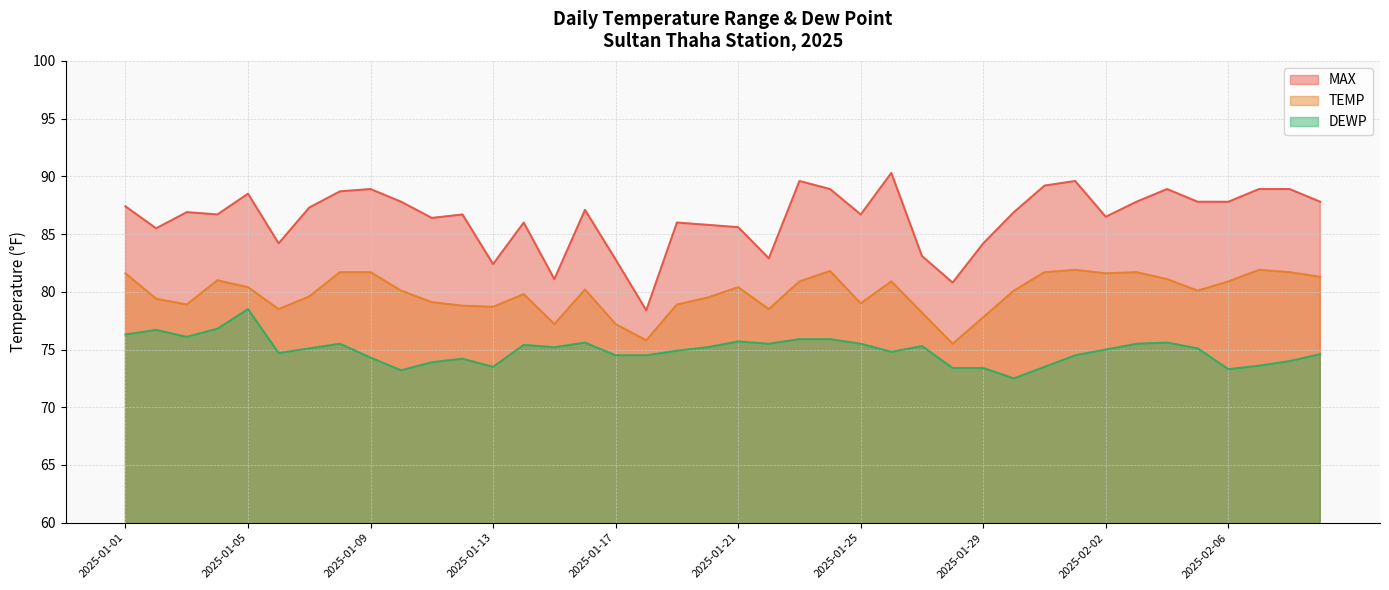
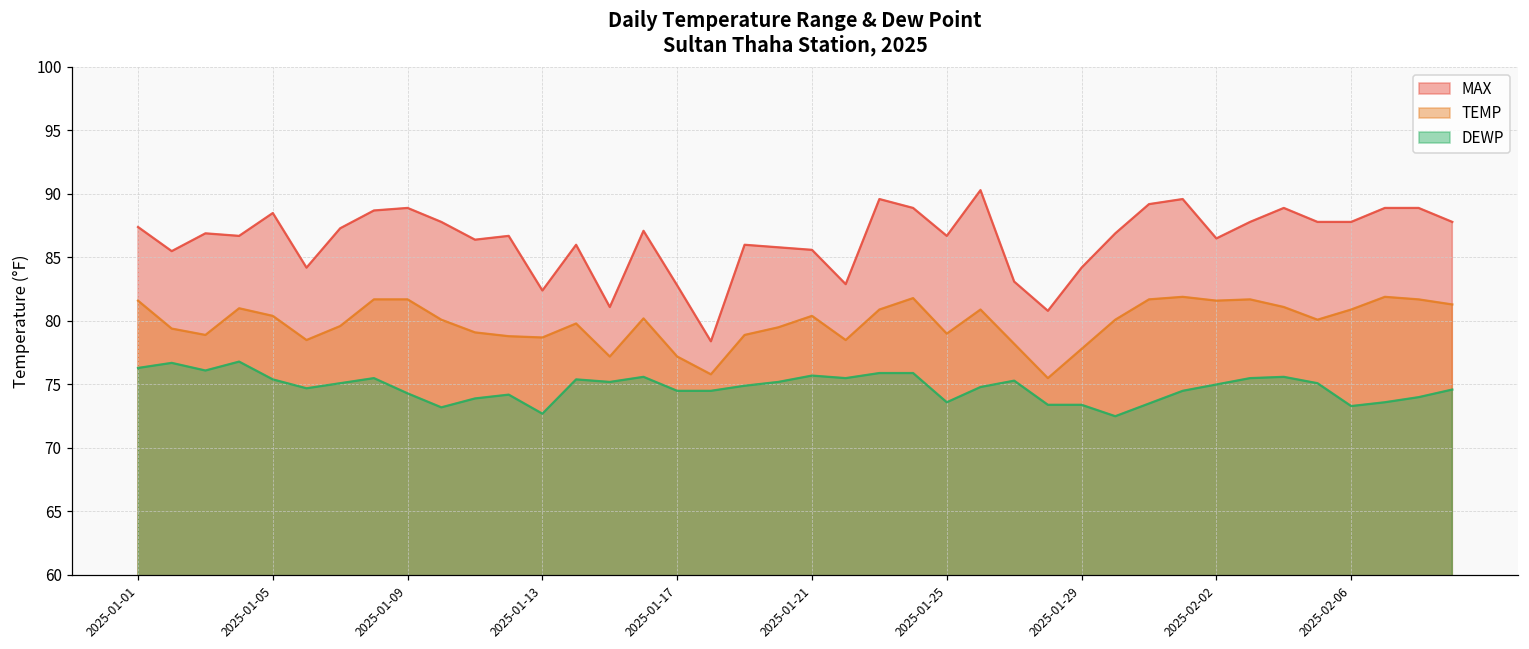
  {
    "DEWP": {
      "2025-01-01": 76.3,
-     "2025-01-05": 78.5,
+     "2025-01-05": 75.4,
      "2025-01-09": 74.3,
-     "2025-01-13": 73.5,
+     "2025-01-13": 72.7,
      "2025-01-17": 74.5,
      "2025-01-21": 75.7,
-     "2025-01-25": 75.5,
+     "2025-01-25": 73.6,
      "2025-01-29": 73.4,
      "2025-02-02": 75.0,
      "2025-02-06": 73.3
    }
  }
